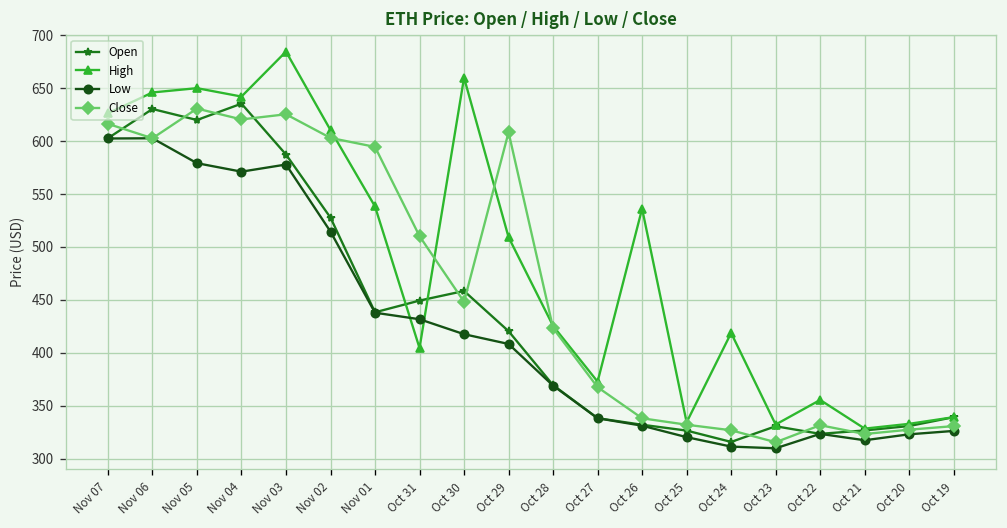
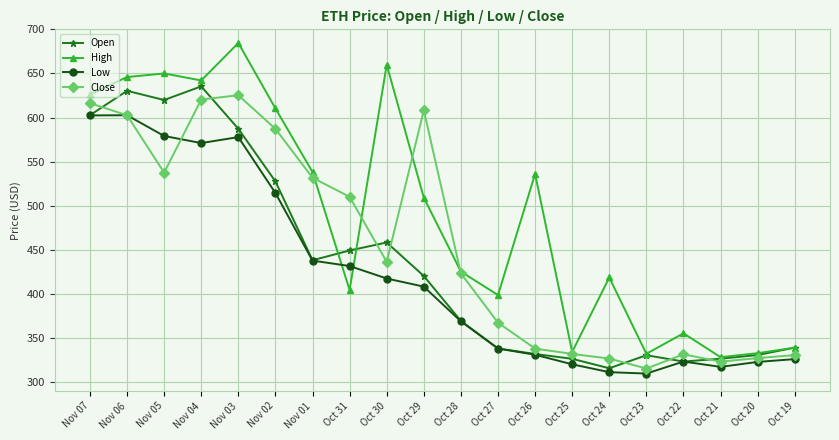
  {
    "High": {
      "Nov 06": 650,
      "Nov 05": 650,
      "Nov 04": 640,
      "Nov 03": 680,
      "Nov 02": 610,
      "Nov 01": 540,
      "Oct 31": 400,
      "Oct 30": 660,
      "Oct 29": 510,
-     "Oct 27": 370,
+     "Oct 27": 400,
      "Oct 26": 540,
      "Oct 24": 420,
      "Oct 22": 360
    },
    "Close": {
      "Nov 07": 620,
-     "Nov 05": 630,
+     "Nov 05": 540,
      "Nov 04": 620,
      "Nov 03": 630,
-     "Nov 02": 600,
-     "Nov 01": 590,
+     "Nov 02": 590,
+     "Nov 01": 530,
      "Oct 31": 510,
-     "Oct 30": 450,
+     "Oct 30": 440,
      "Oct 29": 610,
      "Oct 27": 370,
      "Oct 26": 340,
      "Oct 24": 330,
      "Oct 23": 320,
      "Oct 22": 330,
      "Oct 21": 320,
      "Oct 20": 330,
      "Oct 19": 330
    }
  }
